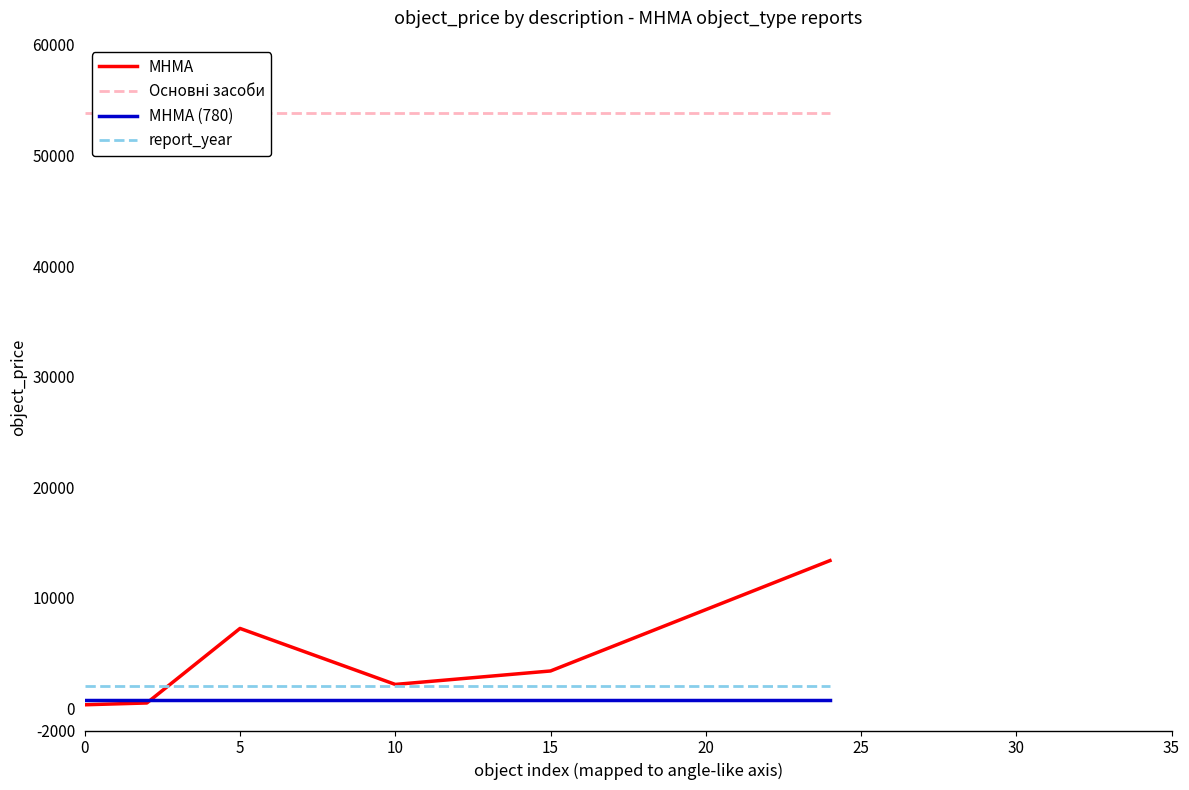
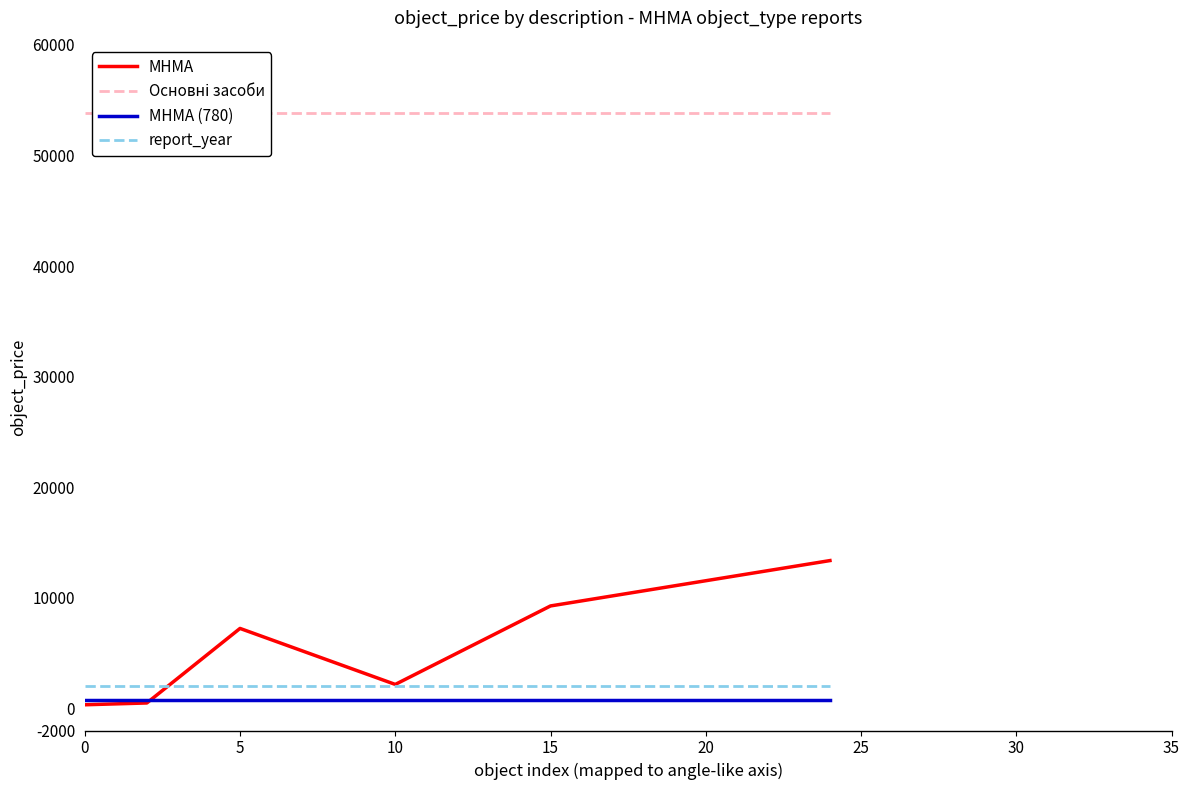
  {
    "МНМА": {
      "0": 300,
      "5": 7200,
-     "15": 3400
+     "15": 9300
    },
    "Основні засоби": {
      "0": 53800,
      "10": 53800,
      "15": 53800
    },
    "МНМА (780)": {
      "0": 800,
      "5": 800,
      "10": 800,
      "15": 800
    },
    "report_year": {
      "0": 2000,
      "5": 2000,
      "15": 2000
    }
  }
